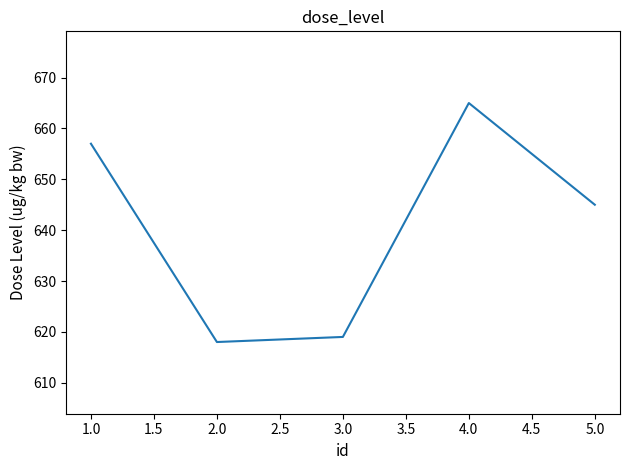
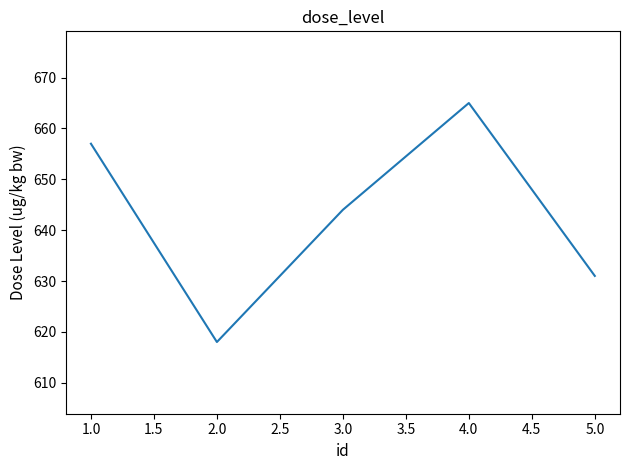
  {
    "1.0": 657,
    "2.0": 618,
-   "3.0": 619,
+   "3.0": 644,
    "4.0": 665,
-   "5.0": 645
+   "5.0": 631
  }
